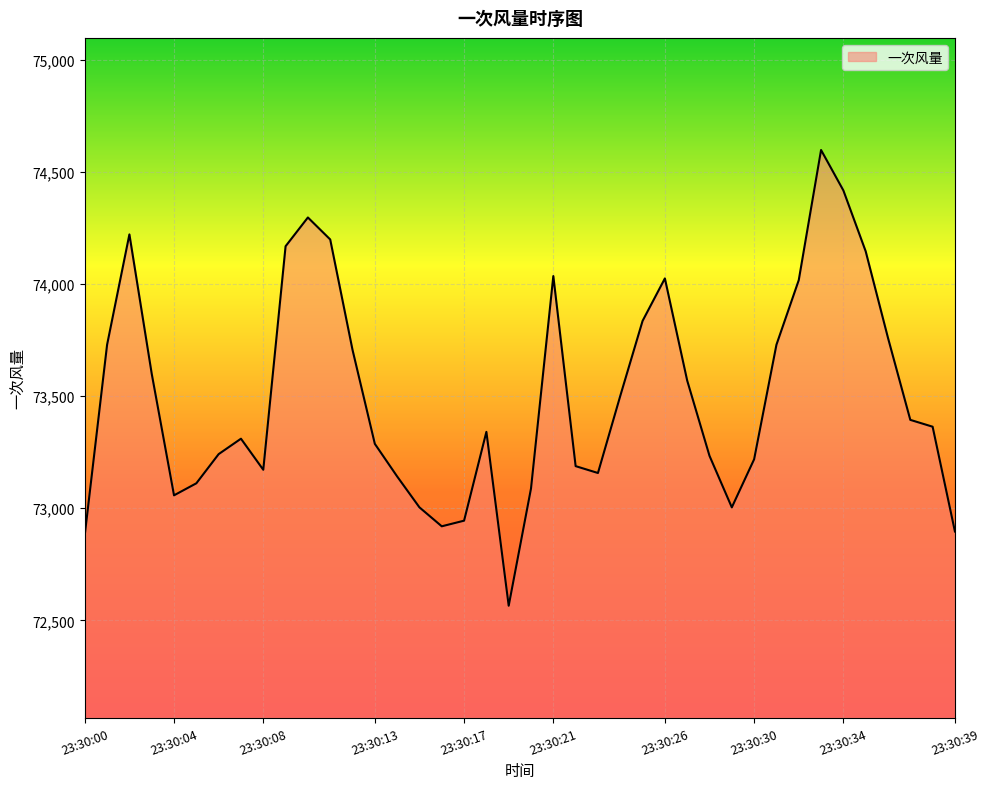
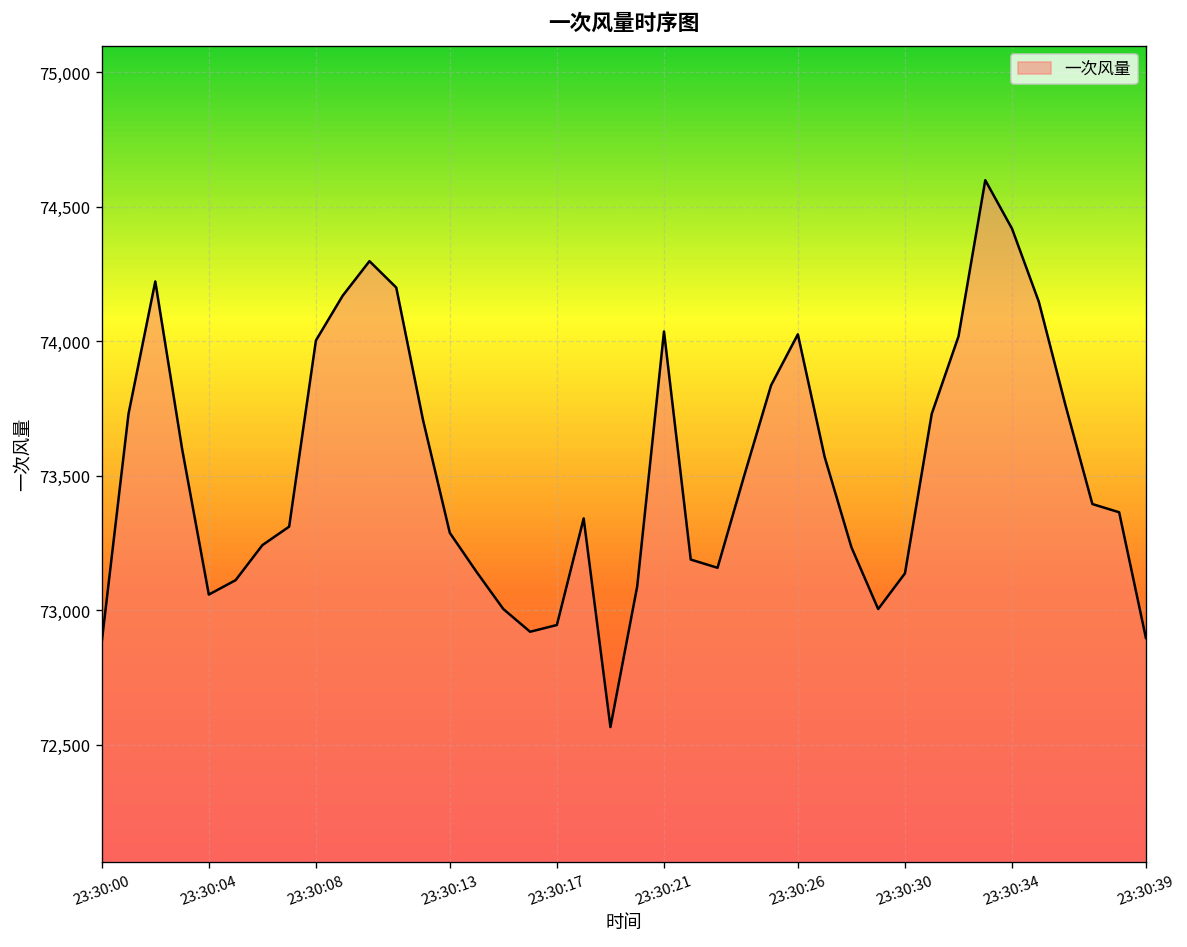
  {
    "23:30:00": "72,880",
    "23:30:04": "73,060",
-   "23:30:08": "73,170",
+   "23:30:08": "74,000",
    "23:30:13": "73,290",
    "23:30:17": "72,940",
    "23:30:21": "74,040",
    "23:30:26": "74,030",
-   "23:30:30": "73,220",
+   "23:30:30": "73,140",
    "23:30:34": "74,420",
    "23:30:39": "72,900"
  }
